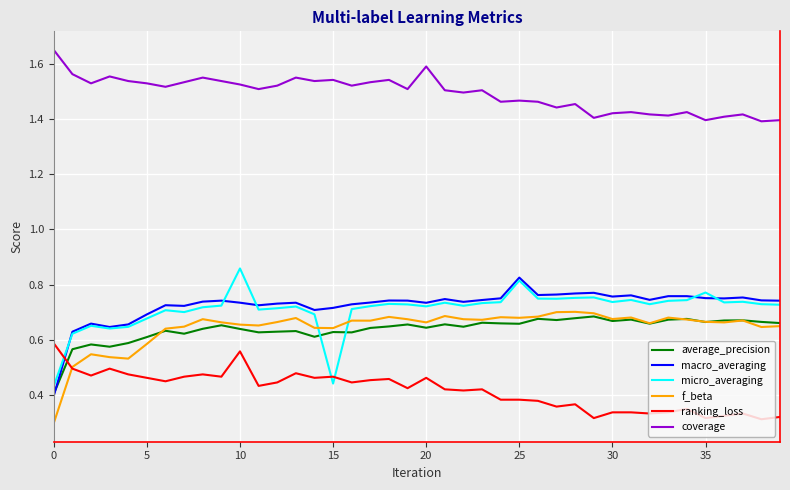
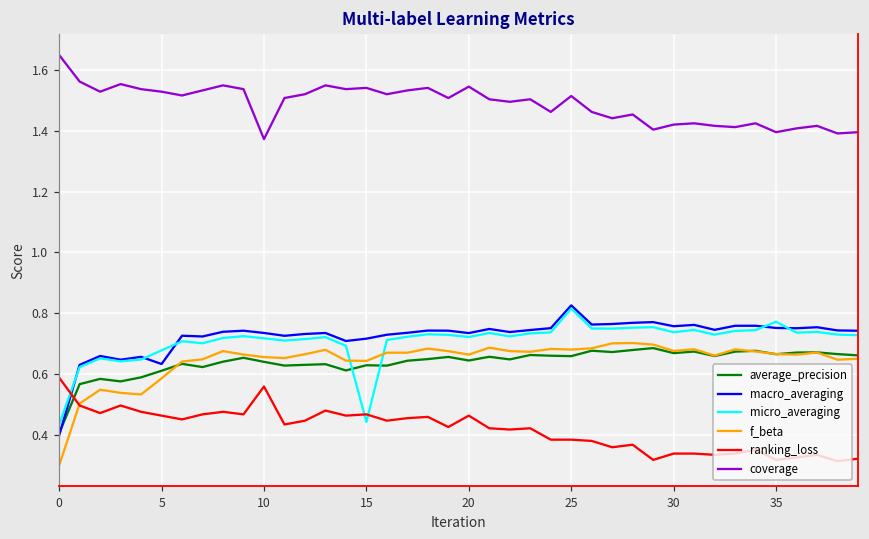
  {
    "average_precision": {
      "5": 0.61,
      "10": 0.64,
      "15": 0.63,
      "20": 0.64,
      "25": 0.66
    },
    "macro_averaging": {
-     "5": 0.69,
+     "5": 0.63,
      "10": 0.73,
      "15": 0.72,
      "20": 0.73,
      "25": 0.83,
      "30": 0.76,
      "35": 0.75
    },
    "micro_averaging": {
      "0": 0.43,
      "5": 0.68,
-     "10": 0.86,
+     "10": 0.72,
      "15": 0.44,
      "20": 0.72,
      "25": 0.81,
      "30": 0.74,
      "35": 0.77
    },
    "f_beta": {
      "0": 0.30,
      "5": 0.59,
      "10": 0.66,
      "15": 0.64,
      "20": 0.66,
      "25": 0.68
    },
    "ranking_loss": {
      "0": 0.59,
      "5": 0.46,
      "10": 0.56,
      "15": 0.47,
      "20": 0.46,
      "25": 0.38,
      "30": 0.34
    },
    "coverage": {
      "0": 1.65,
      "5": 1.53,
-     "10": 1.53,
+     "10": 1.37,
      "15": 1.54,
-     "20": 1.59,
-     "25": 1.47,
+     "20": 1.55,
+     "25": 1.51,
      "30": 1.42,
      "35": 1.40
    }
  }
